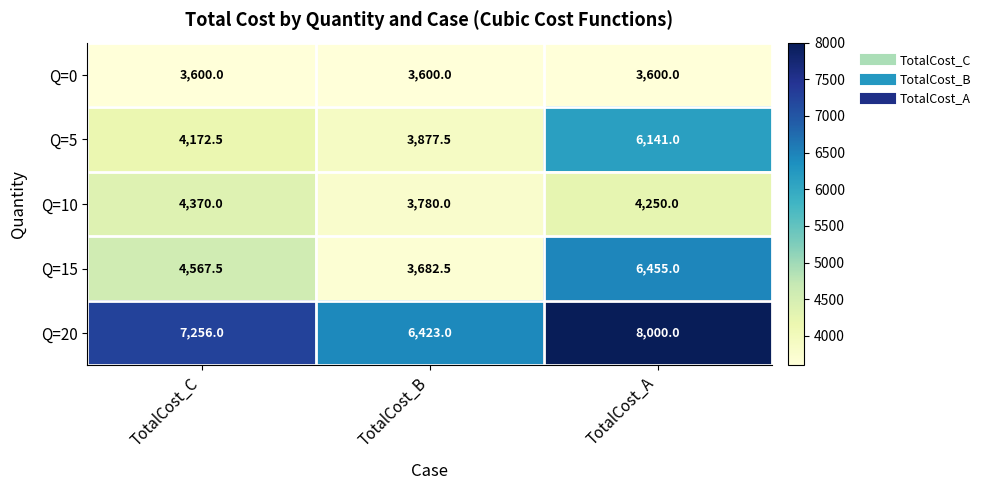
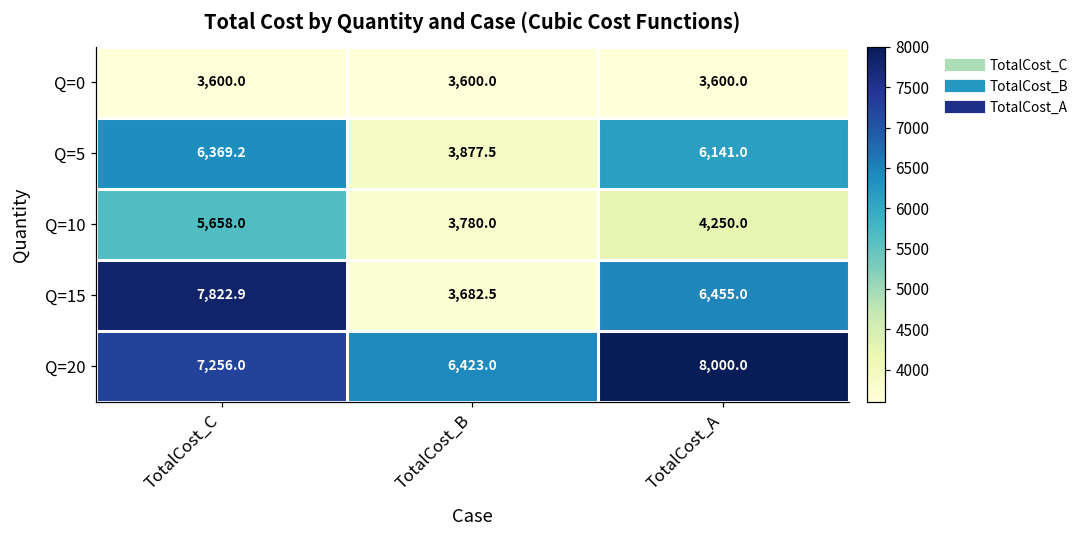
  {
    "Q=0": {
      "TotalCost_C": "3,600.0",
      "TotalCost_B": "3,600.0",
      "TotalCost_A": "3,600.0"
    },
    "Q=5": {
-     "TotalCost_C": "4,172.5",
+     "TotalCost_C": "6,369.2",
      "TotalCost_B": "3,877.5",
      "TotalCost_A": "6,141.0"
    },
    "Q=10": {
-     "TotalCost_C": "4,370.0",
+     "TotalCost_C": "5,658.0",
      "TotalCost_B": "3,780.0",
      "TotalCost_A": "4,250.0"
    },
    "Q=15": {
-     "TotalCost_C": "4,567.5",
+     "TotalCost_C": "7,822.9",
      "TotalCost_B": "3,682.5",
      "TotalCost_A": "6,455.0"
    },
    "Q=20": {
      "TotalCost_C": "7,256.0",
      "TotalCost_B": "6,423.0",
      "TotalCost_A": "8,000.0"
    }
  }
